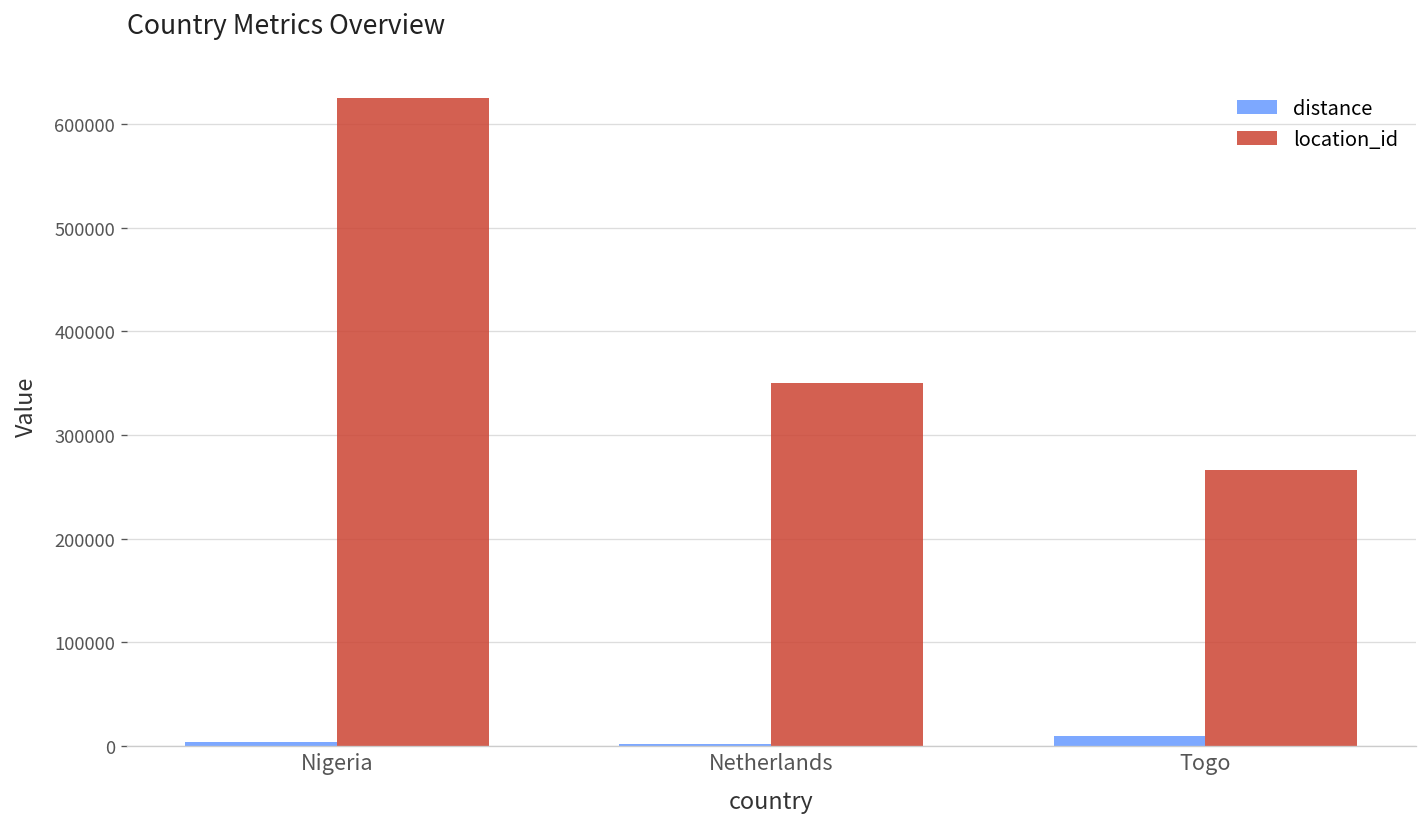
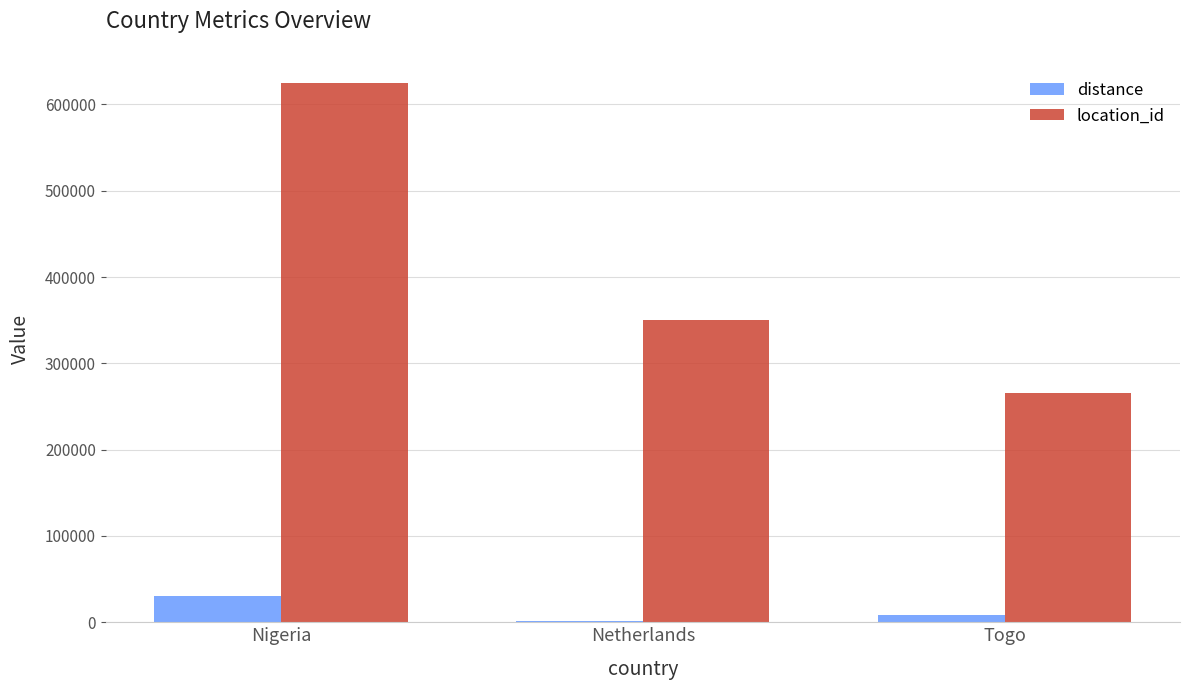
  {
    "distance": {
-     "Nigeria": 0,
+     "Nigeria": 30000,
      "Togo": 10000
    },
    "location_id": {
      "Nigeria": 630000,
      "Netherlands": 350000,
      "Togo": 270000
    }
  }
